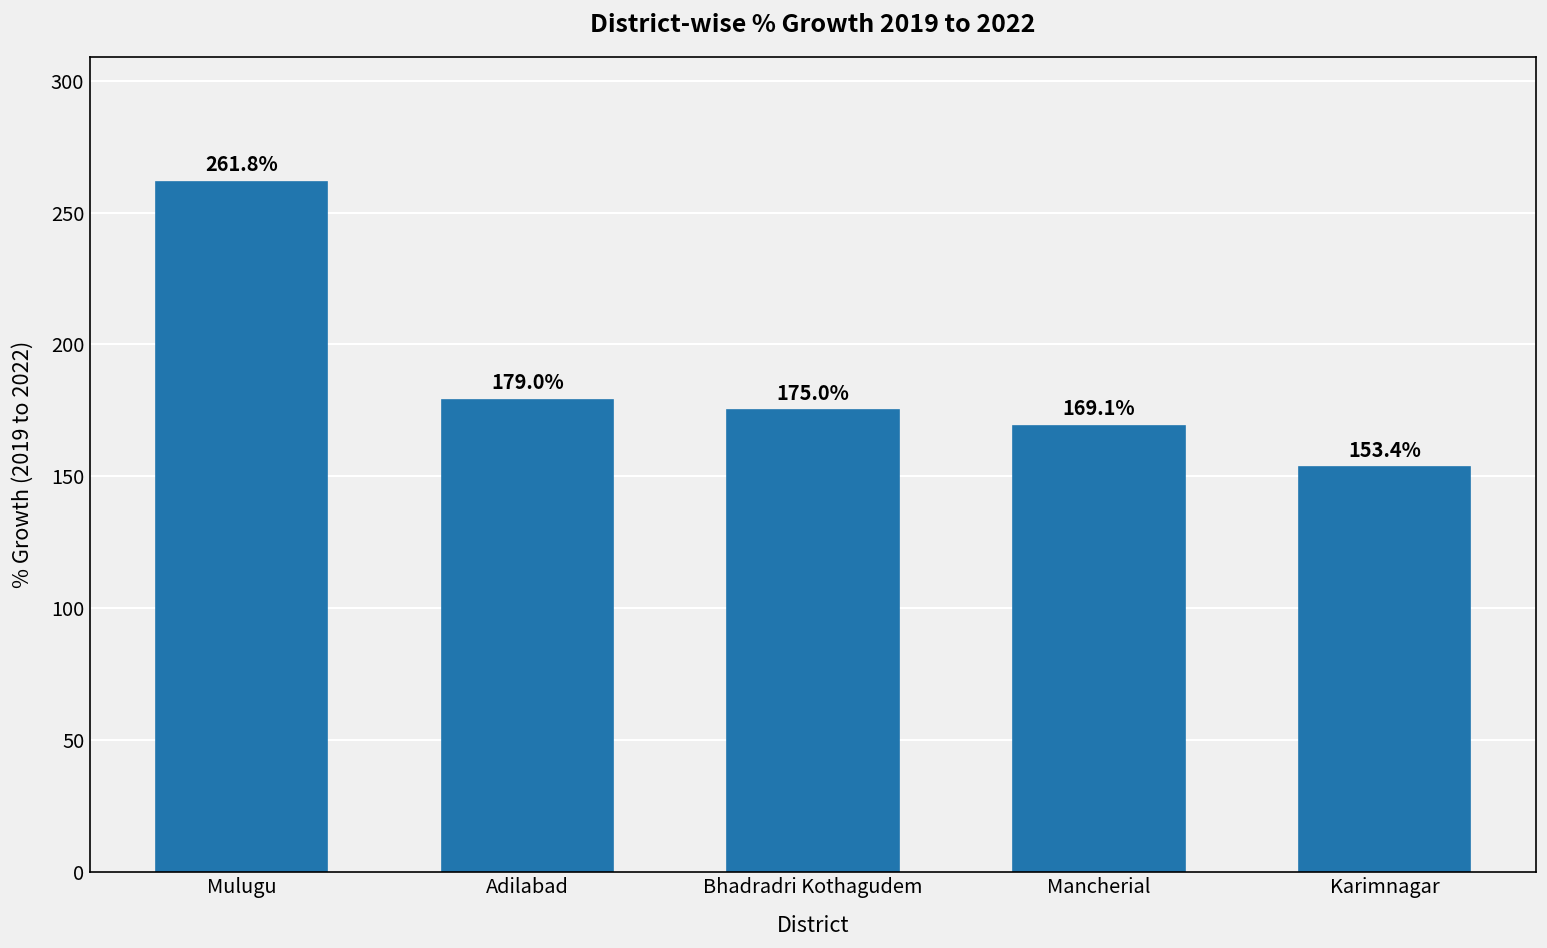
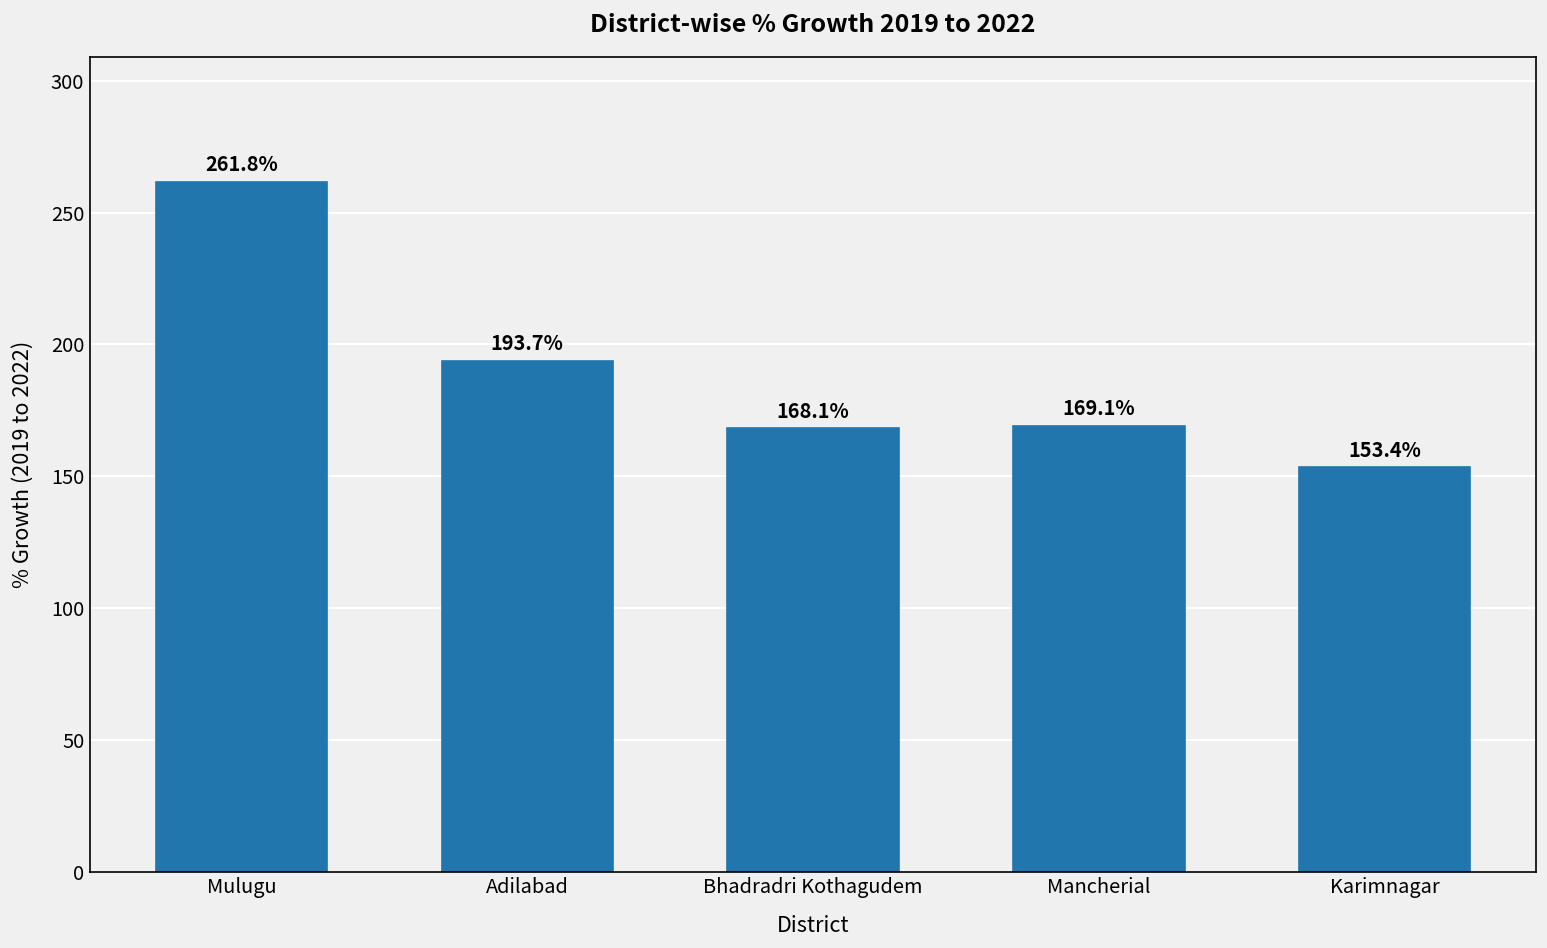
  {
    "Mulugu": "261.8%",
-   "Adilabad": "179.0%",
-   "Bhadradri Kothagudem": "175.0%",
+   "Adilabad": "193.7%",
+   "Bhadradri Kothagudem": "168.1%",
    "Mancherial": "169.1%",
    "Karimnagar": "153.4%"
  }
